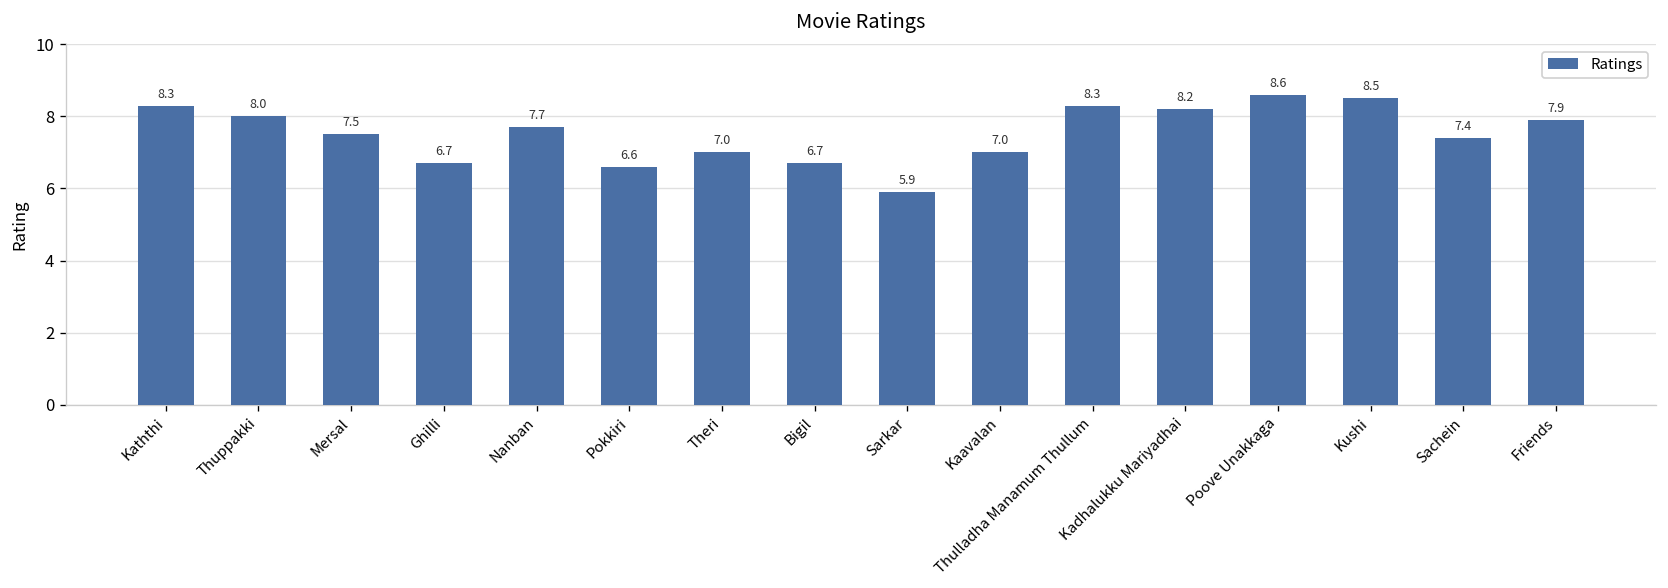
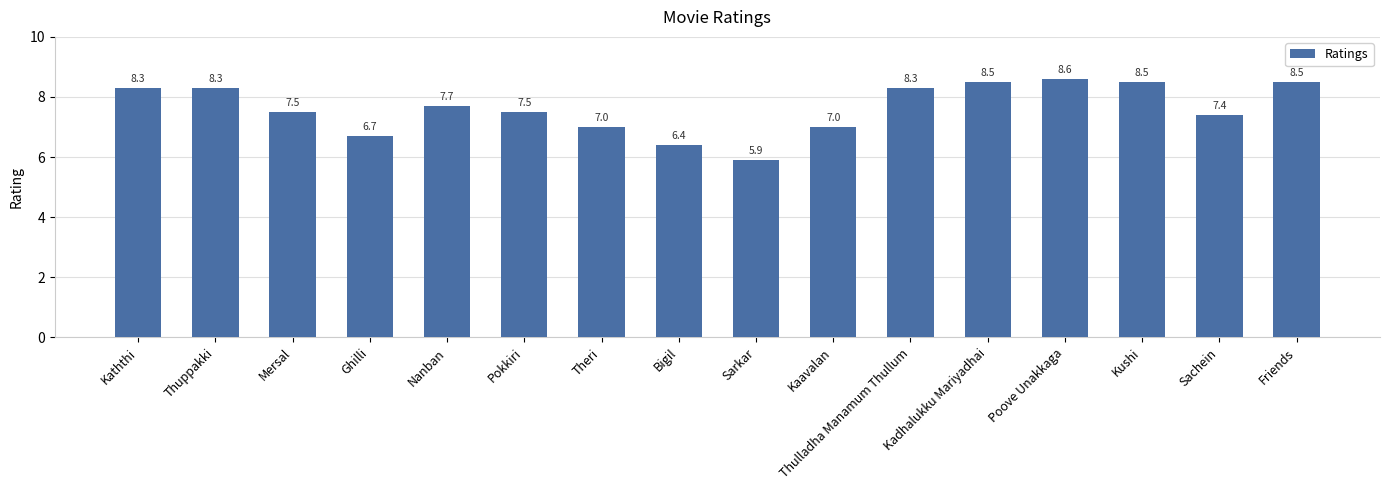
  {
    "Kaththi": 8.3,
-   "Thuppakki": 8.0,
+   "Thuppakki": 8.3,
    "Mersal": 7.5,
    "Ghilli": 6.7,
    "Nanban": 7.7,
-   "Pokkiri": 6.6,
+   "Pokkiri": 7.5,
    "Theri": 7.0,
-   "Bigil": 6.7,
+   "Bigil": 6.4,
    "Sarkar": 5.9,
    "Kaavalan": 7.0,
    "Thulladha Manamum Thullum": 8.3,
-   "Kadhalukku Mariyadhai": 8.2,
+   "Kadhalukku Mariyadhai": 8.5,
    "Poove Unakkaga": 8.6,
    "Kushi": 8.5,
    "Sachein": 7.4,
-   "Friends": 7.9
+   "Friends": 8.5
  }
